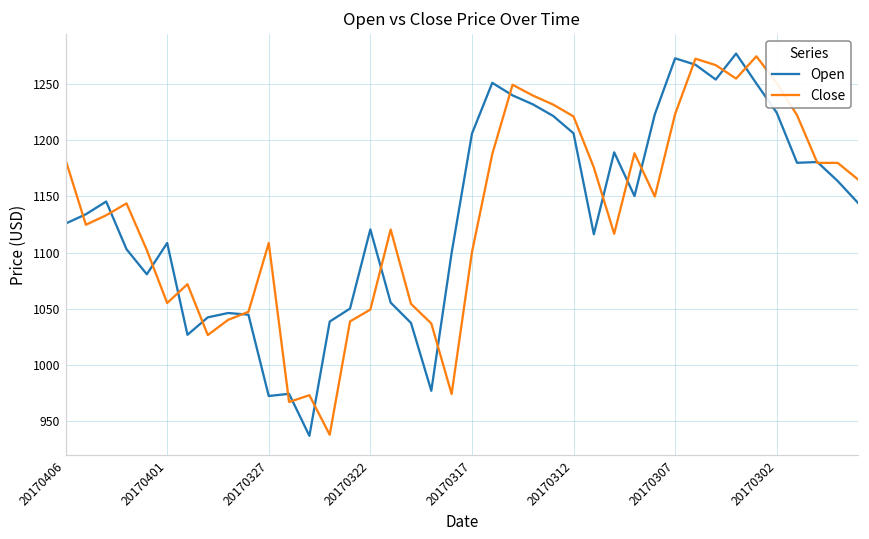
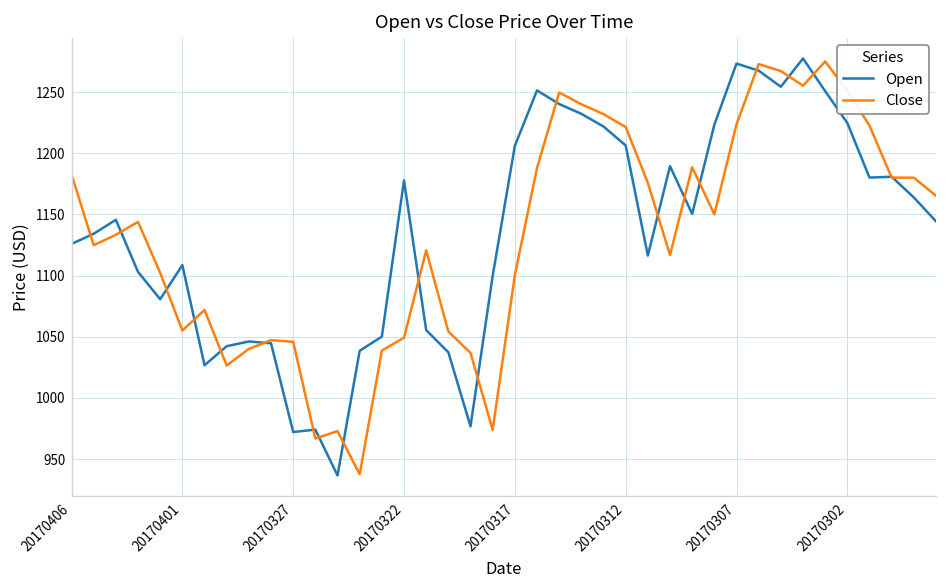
  {
    "Open": {
      "20170406": 1126,
      "20170401": 1109,
      "20170327": 972,
-     "20170322": 1121,
+     "20170322": 1178,
      "20170317": 1206,
      "20170312": 1206,
      "20170307": 1273,
      "20170302": 1225
    },
    "Close": {
      "20170406": 1183,
      "20170401": 1055,
-     "20170327": 1108,
+     "20170327": 1046,
      "20170322": 1049,
      "20170317": 1100,
      "20170312": 1221,
      "20170307": 1224
    }
  }
